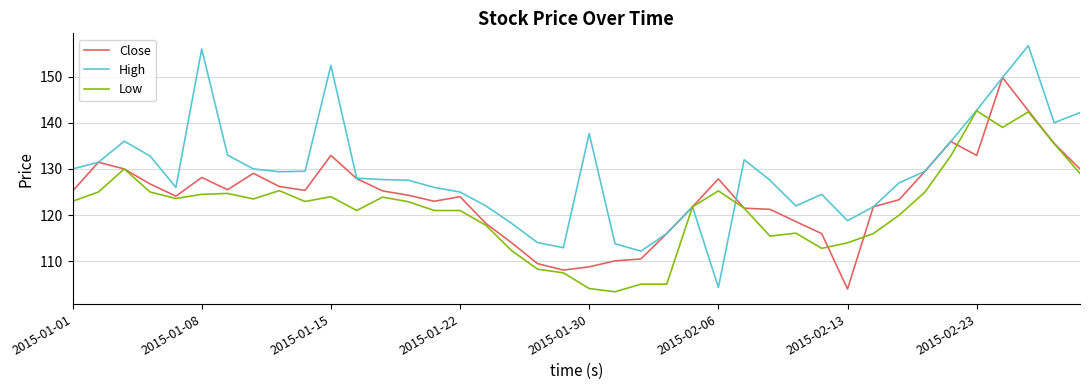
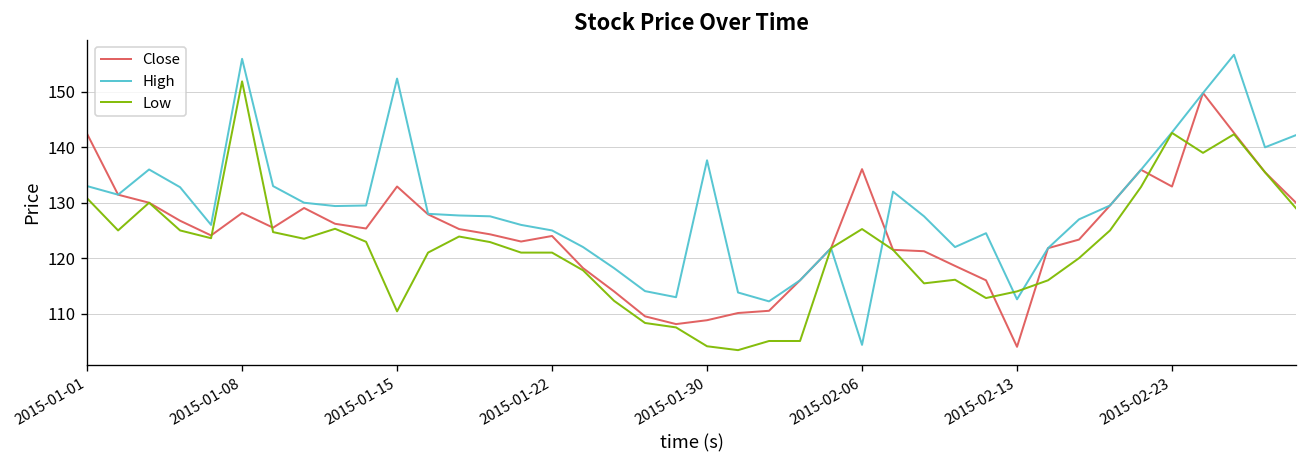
  {
    "Close": {
-     "2015-01-01": 125,
+     "2015-01-01": 142,
      "2015-01-08": 128,
      "2015-01-15": 133,
      "2015-01-22": 124,
      "2015-01-30": 109,
-     "2015-02-06": 128,
+     "2015-02-06": 136,
      "2015-02-13": 104,
      "2015-02-23": 133
    },
    "High": {
-     "2015-01-01": 130,
+     "2015-01-01": 133,
      "2015-01-08": 156,
      "2015-01-15": 152,
      "2015-01-22": 125,
      "2015-01-30": 138,
      "2015-02-06": 104,
-     "2015-02-13": 119
+     "2015-02-13": 113
    },
    "Low": {
-     "2015-01-01": 123,
-     "2015-01-08": 125,
-     "2015-01-15": 124,
+     "2015-01-01": 131,
+     "2015-01-08": 152,
+     "2015-01-15": 110,
      "2015-01-22": 121,
      "2015-01-30": 104,
      "2015-02-06": 125,
      "2015-02-13": 114
    }
  }
